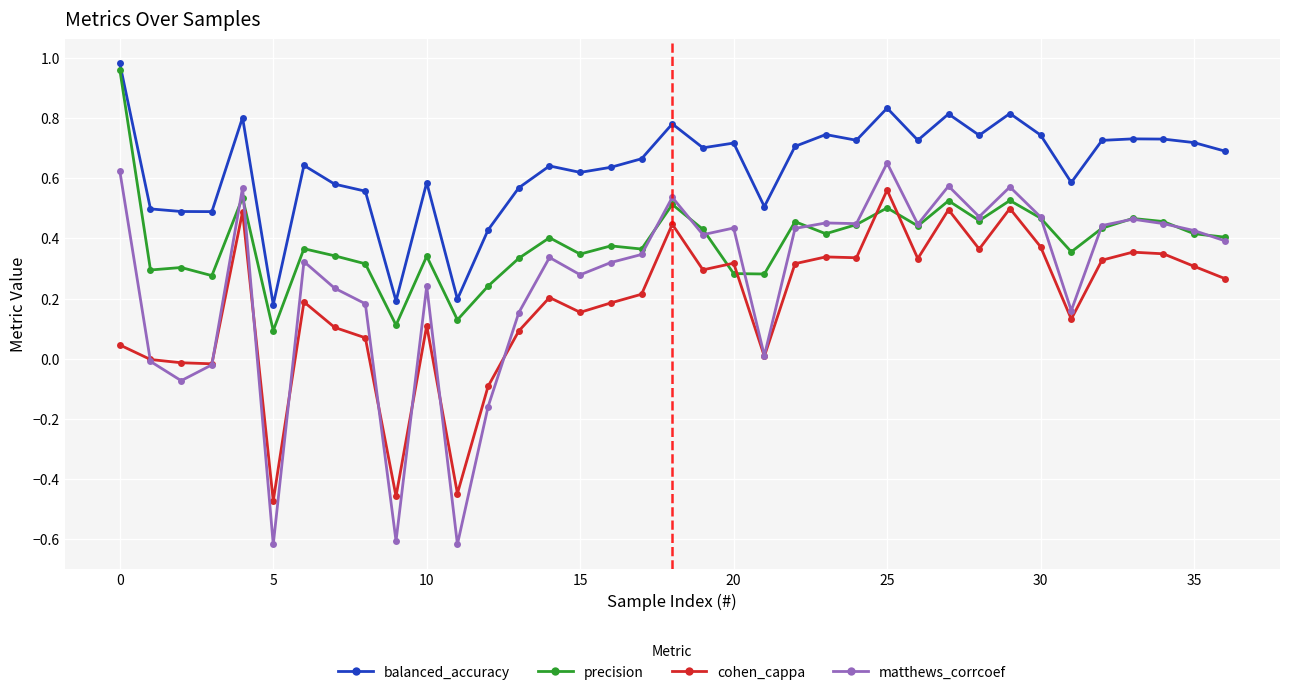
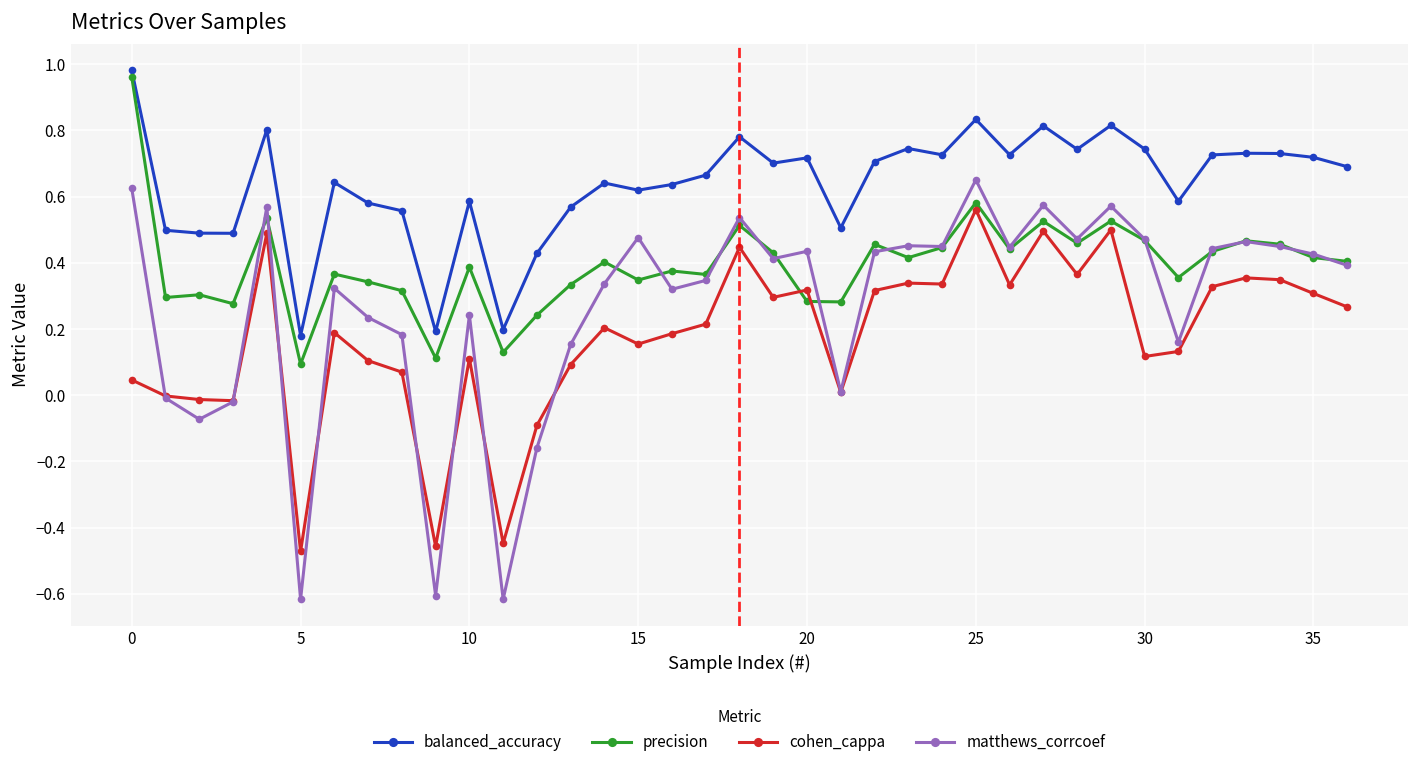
  {
    "balanced_accuracy": {
      "0": 0.98,
      "5": 0.18,
      "10": 0.59,
      "15": 0.62,
      "20": 0.72,
      "25": 0.83,
      "30": 0.74,
      "35": 0.72
    },
    "precision": {
      "0": 0.96,
      "5": 0.09,
-     "10": 0.34,
+     "10": 0.39,
      "15": 0.35,
      "20": 0.28,
-     "25": 0.50,
+     "25": 0.58,
      "35": 0.42
    },
    "cohen_cappa": {
      "0": 0.05,
      "5": -0.47,
      "10": 0.11,
      "15": 0.15,
      "20": 0.32,
      "25": 0.56,
-     "30": 0.37,
+     "30": 0.12,
      "35": 0.31
    },
    "matthews_corrcoef": {
      "0": 0.62,
      "5": -0.62,
      "10": 0.24,
-     "15": 0.28,
+     "15": 0.48,
      "20": 0.43,
      "25": 0.65,
      "35": 0.43
    }
  }
